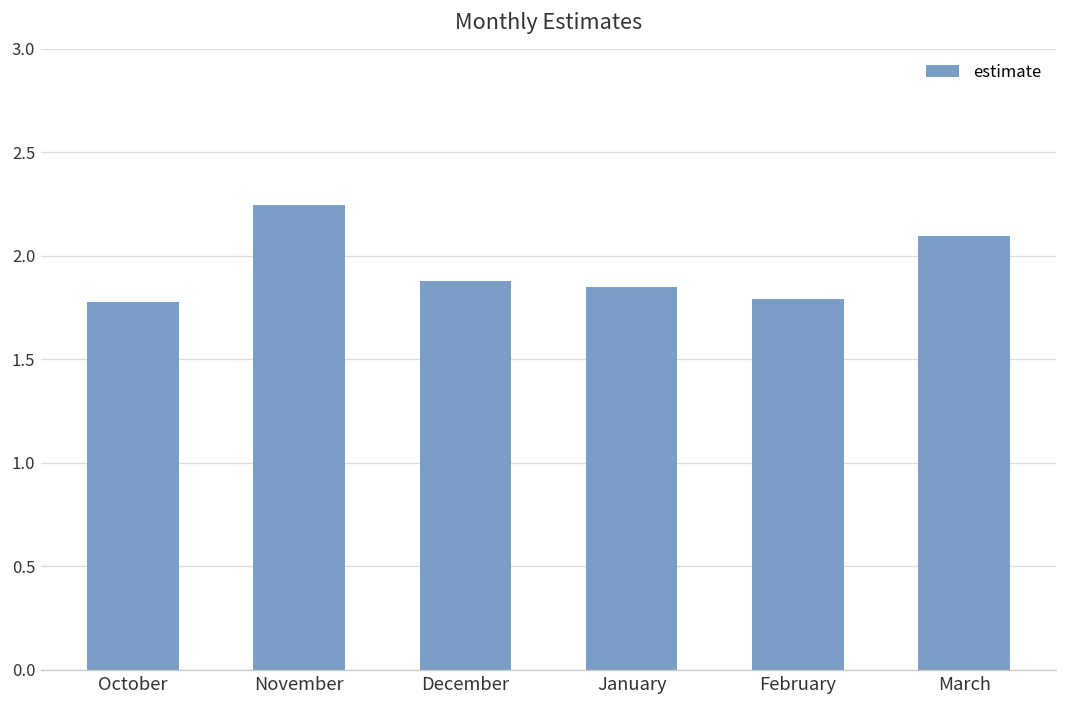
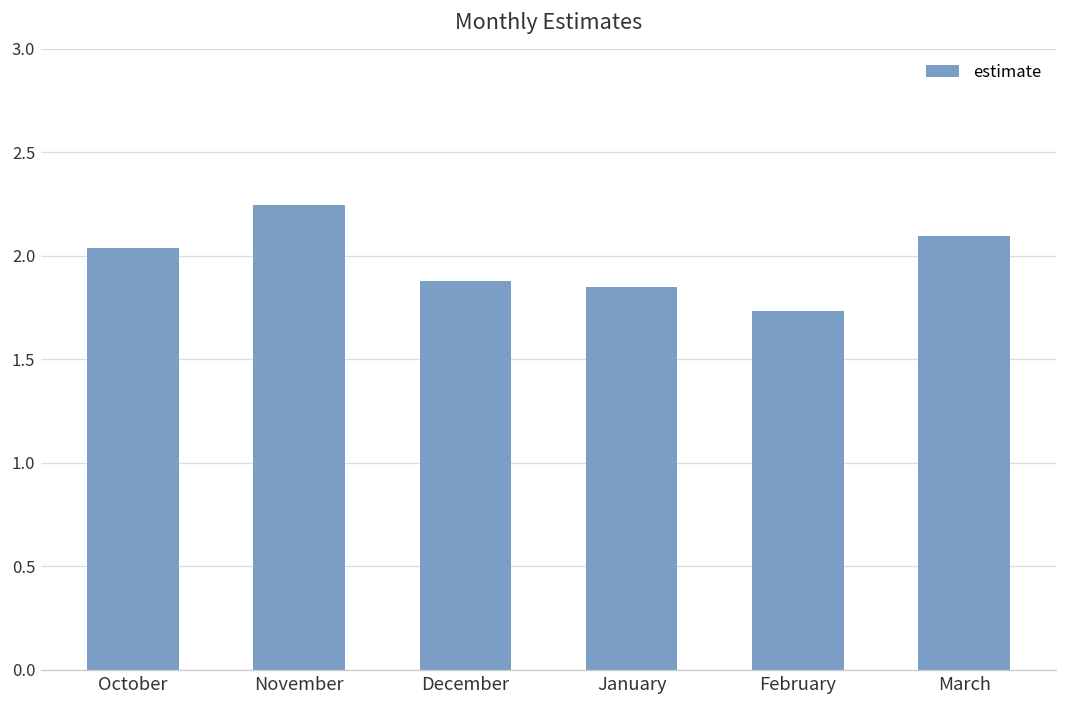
  {
-   "October": 1.78,
+   "October": 2.04,
    "November": 2.24,
    "December": 1.88,
    "January": 1.85,
-   "February": 1.79,
+   "February": 1.73,
    "March": 2.09
  }
